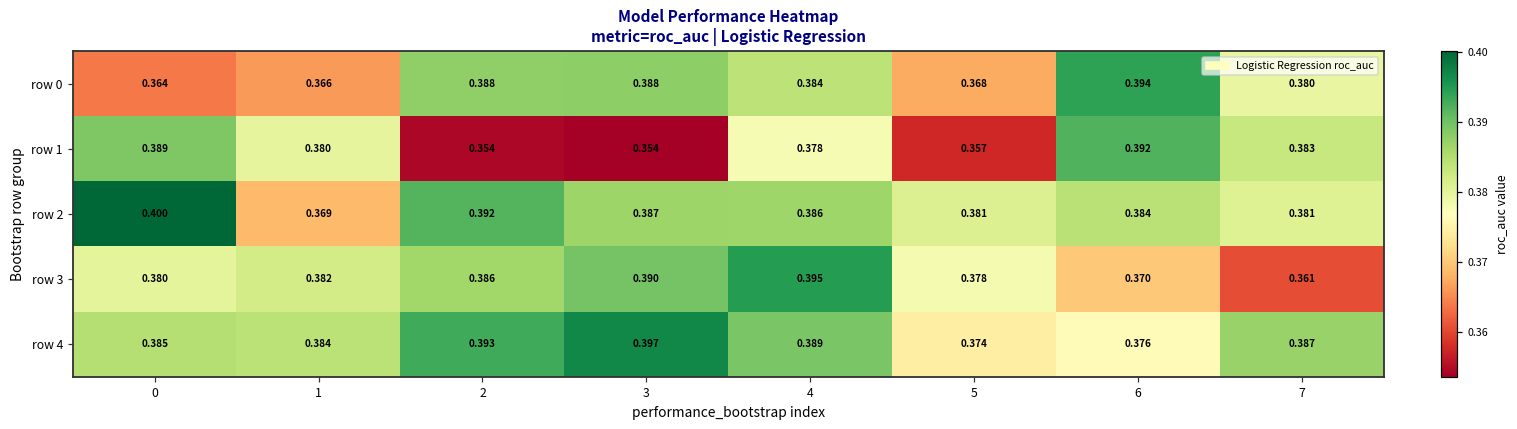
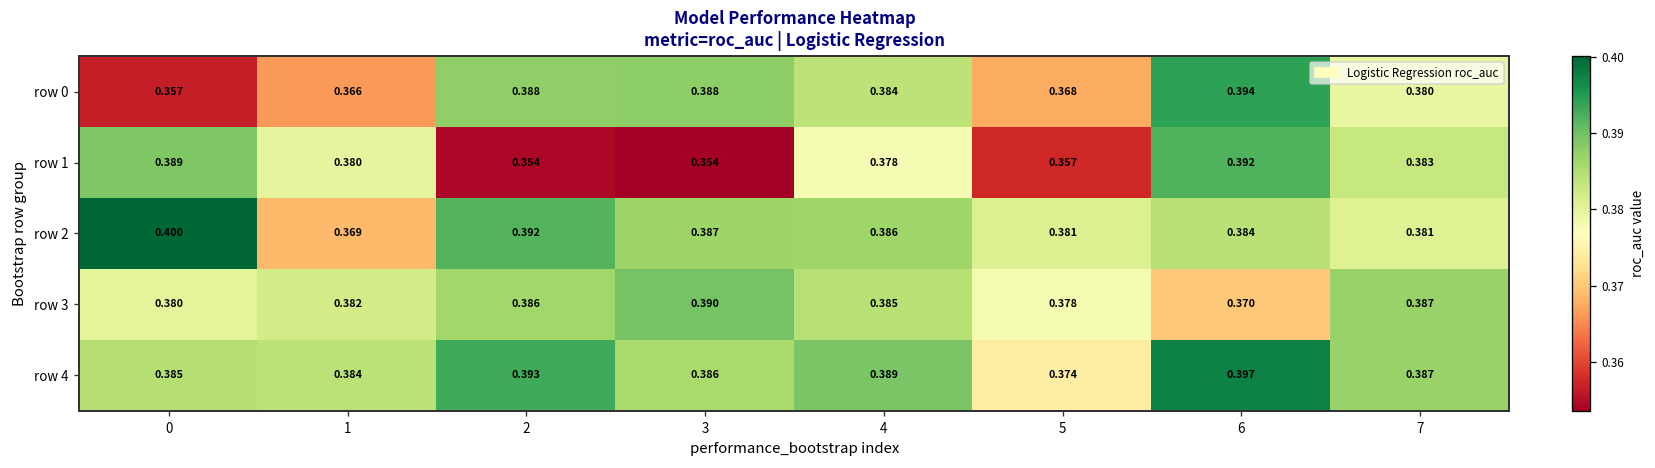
  {
    "row 0": {
-     "0": 0.364,
+     "0": 0.357,
      "1": 0.366,
      "2": 0.388,
      "3": 0.388,
      "4": 0.384,
      "5": 0.368,
      "6": 0.394,
      "7": 0.380
    },
    "row 1": {
      "0": 0.389,
      "1": 0.380,
      "2": 0.354,
      "3": 0.354,
      "4": 0.378,
      "5": 0.357,
      "6": 0.392,
      "7": 0.383
    },
    "row 2": {
      "0": 0.400,
      "1": 0.369,
      "2": 0.392,
      "3": 0.387,
      "4": 0.386,
      "5": 0.381,
      "6": 0.384,
      "7": 0.381
    },
    "row 3": {
      "0": 0.380,
      "1": 0.382,
      "2": 0.386,
      "3": 0.390,
-     "4": 0.395,
+     "4": 0.385,
      "5": 0.378,
      "6": 0.370,
-     "7": 0.361
+     "7": 0.387
    },
    "row 4": {
      "0": 0.385,
      "1": 0.384,
      "2": 0.393,
-     "3": 0.397,
+     "3": 0.386,
      "4": 0.389,
      "5": 0.374,
-     "6": 0.376,
+     "6": 0.397,
      "7": 0.387
    }
  }
